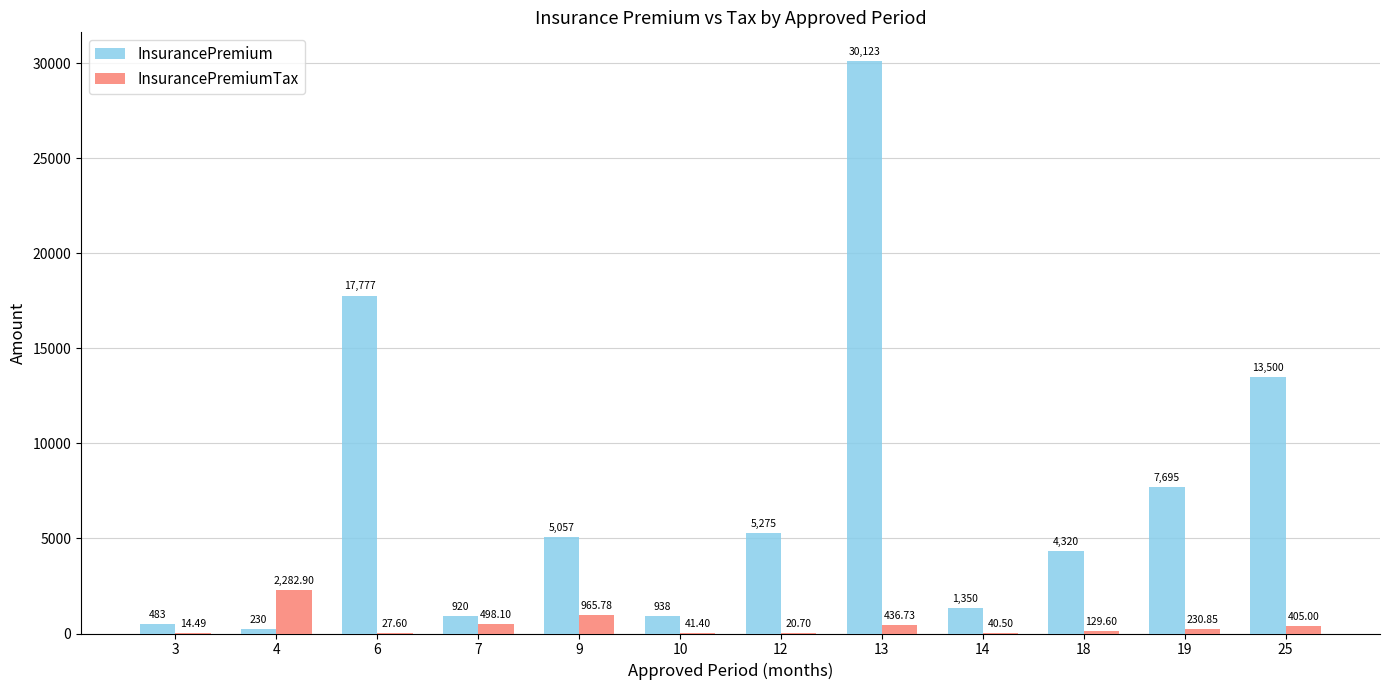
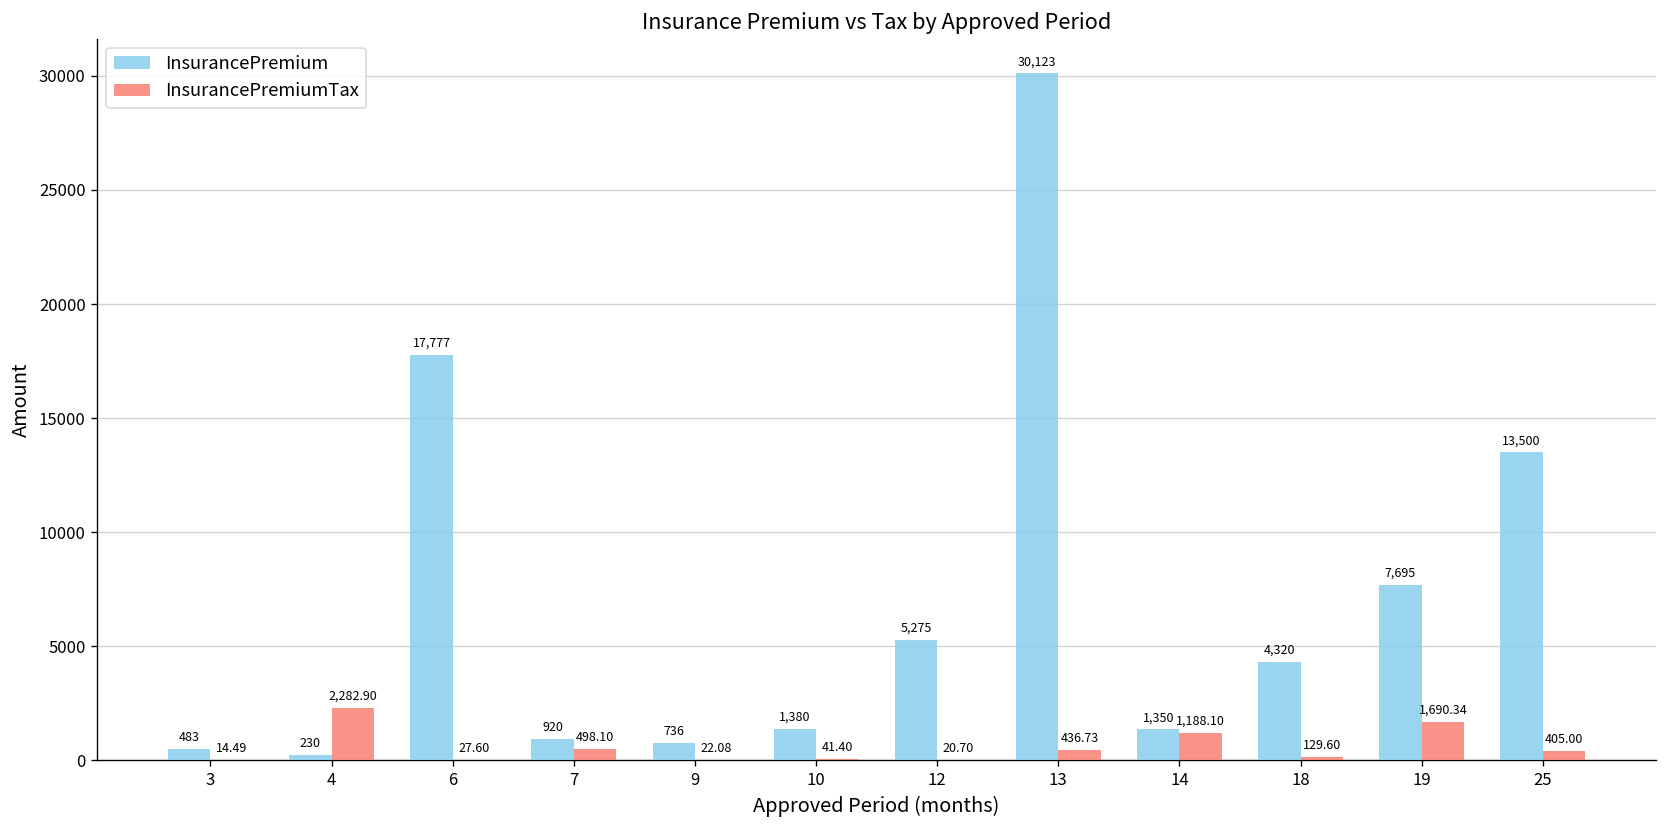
  {
    "InsurancePremium": {
      "3": "483",
      "4": "230",
      "6": "17,777",
      "7": "920",
-     "9": "5,057",
-     "10": "938",
+     "9": "736",
+     "10": "1,380",
      "12": "5,275",
      "13": "30,123",
      "14": "1,350",
      "18": "4,320",
      "19": "7,695",
      "25": "13,500"
    },
    "InsurancePremiumTax": {
      "3": "14.49",
      "4": "2,282.90",
      "6": "27.60",
      "7": "498.10",
-     "9": "965.78",
+     "9": "22.08",
      "10": "41.40",
      "12": "20.70",
      "13": "436.73",
-     "14": "40.50",
+     "14": "1,188.10",
      "18": "129.60",
-     "19": "230.85",
+     "19": "1,690.34",
      "25": "405.00"
    }
  }
